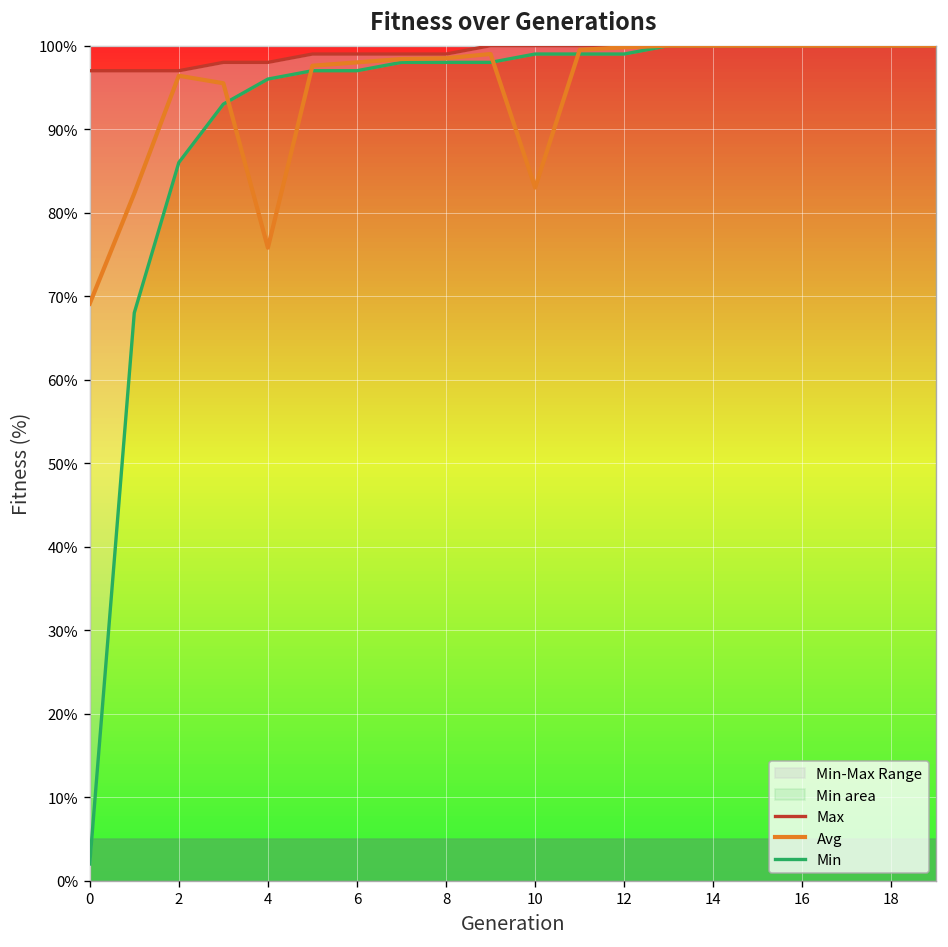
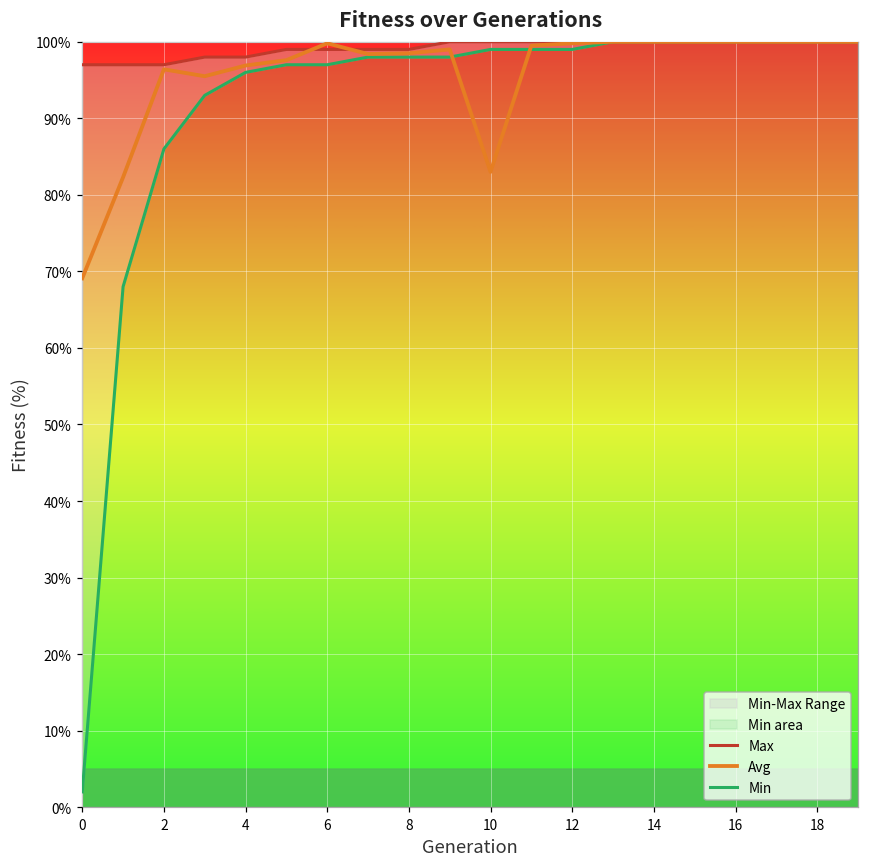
  {
    "Avg": {
      "0": "69%",
      "2": "96%",
-     "4": "76%",
-     "6": "98%",
+     "4": "97%",
+     "6": "100%",
      "8": "99%",
      "10": "83%"
    }
  }
